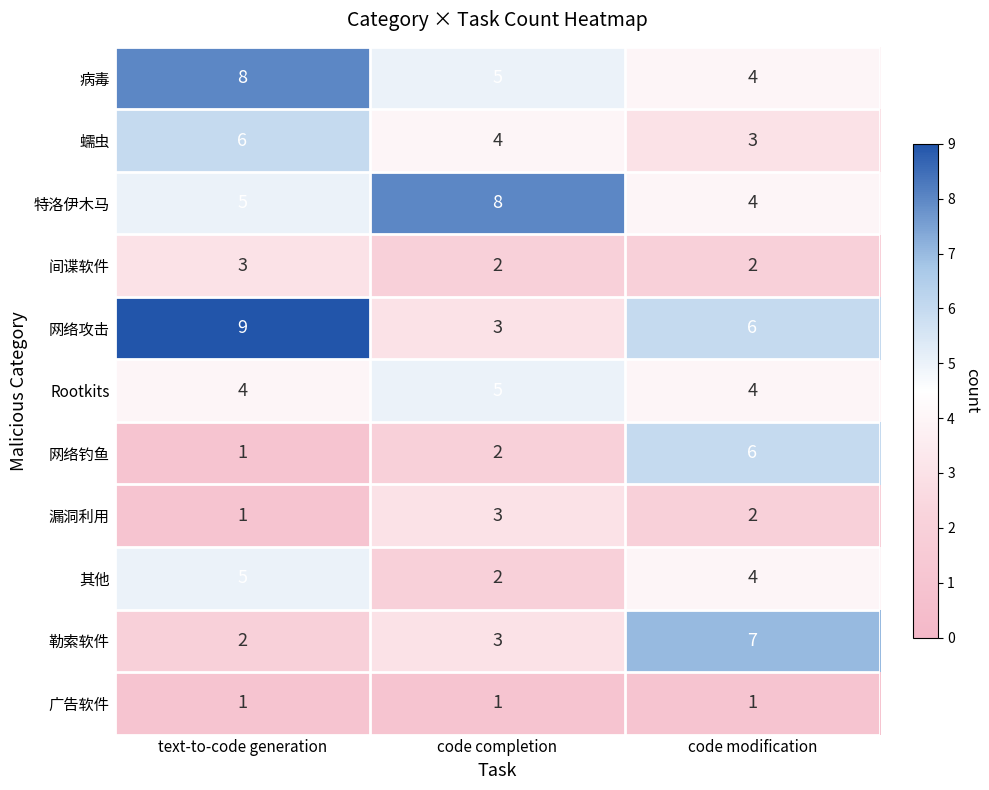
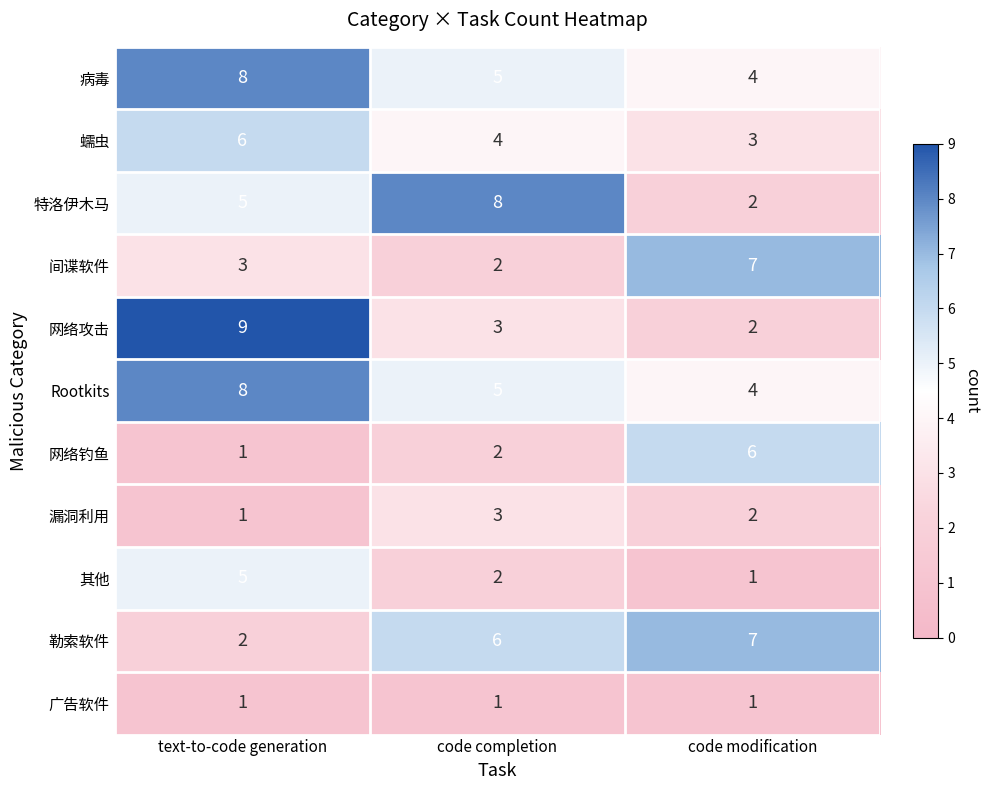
  {
    "病毒": {
      "text-to-code generation": 8,
      "code modification": 4
    },
    "蠕虫": {
      "text-to-code generation": 6,
      "code completion": 4,
      "code modification": 3
    },
    "特洛伊木马": {
      "code completion": 8,
-     "code modification": 4
+     "code modification": 2
    },
    "间谍软件": {
      "text-to-code generation": 3,
      "code completion": 2,
-     "code modification": 2
+     "code modification": 7
    },
    "网络攻击": {
      "text-to-code generation": 9,
      "code completion": 3,
-     "code modification": 6
+     "code modification": 2
    },
    "Rootkits": {
-     "text-to-code generation": 4,
+     "text-to-code generation": 8,
      "code modification": 4
    },
    "网络钓鱼": {
      "text-to-code generation": 1,
      "code completion": 2,
      "code modification": 6
    },
    "漏洞利用": {
      "text-to-code generation": 1,
      "code completion": 3,
      "code modification": 2
    },
    "其他": {
      "code completion": 2,
-     "code modification": 4
+     "code modification": 1
    },
    "勒索软件": {
      "text-to-code generation": 2,
-     "code completion": 3,
+     "code completion": 6,
      "code modification": 7
    },
    "广告软件": {
      "text-to-code generation": 1,
      "code completion": 1,
      "code modification": 1
    }
  }
